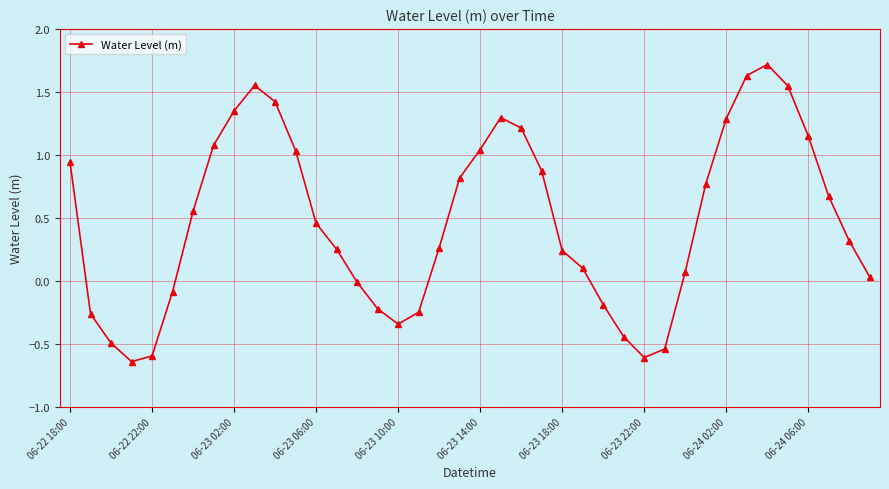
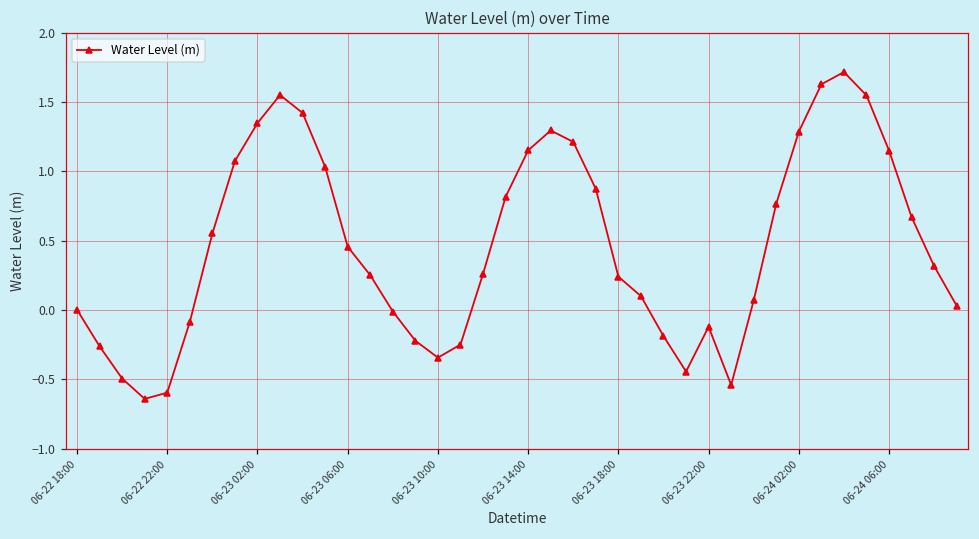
  {
-   "06-22 18:00": 0.94,
+   "06-22 18:00": 0.00,
    "06-22 22:00": -0.60,
    "06-23 02:00": 1.35,
    "06-23 06:00": 0.46,
    "06-23 10:00": -0.34,
-   "06-23 14:00": 1.04,
+   "06-23 14:00": 1.15,
    "06-23 18:00": 0.24,
-   "06-23 22:00": -0.61,
+   "06-23 22:00": -0.12,
    "06-24 02:00": 1.29,
    "06-24 06:00": 1.15
  }
